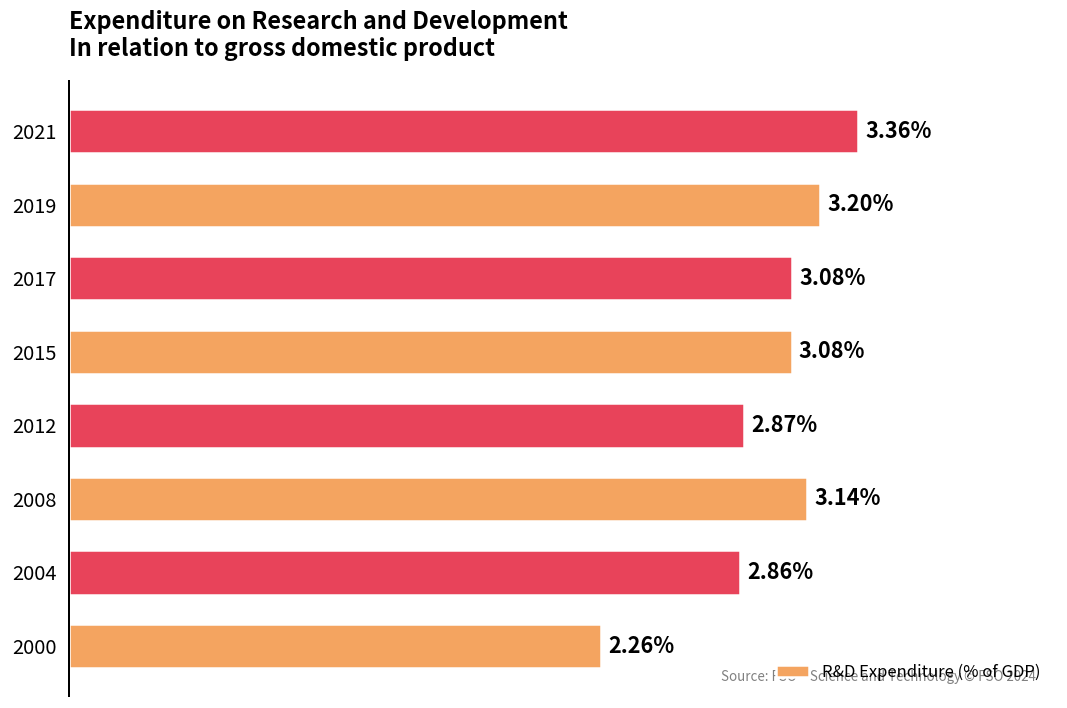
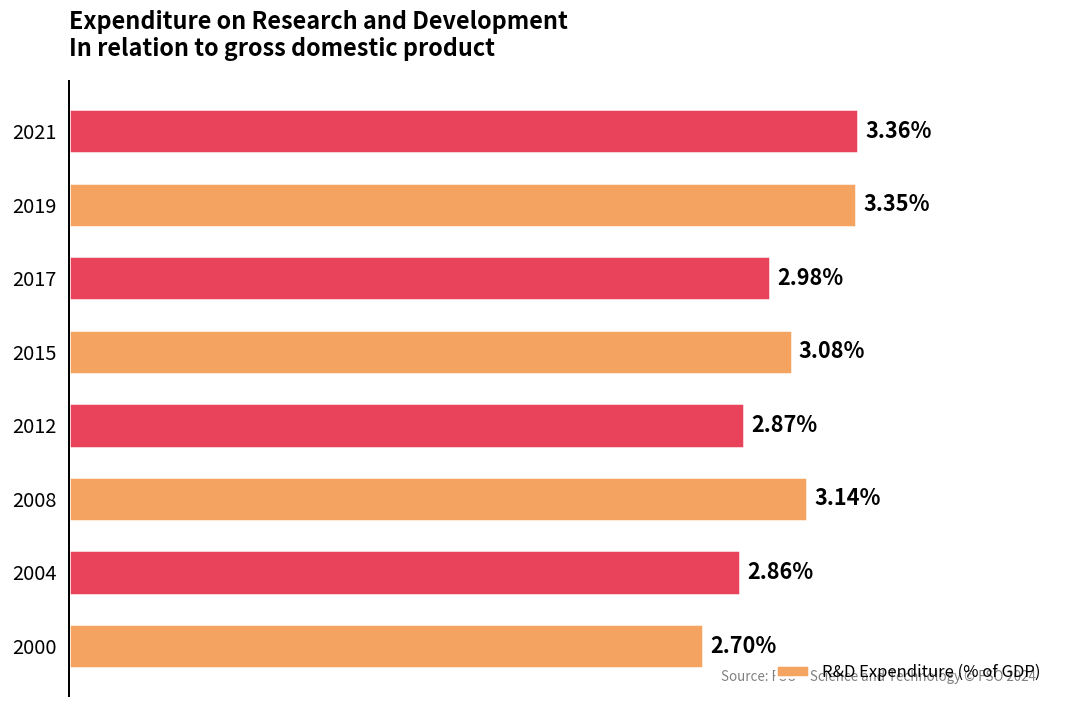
  {
    "2021": "3.36%",
-   "2019": "3.20%",
-   "2017": "3.08%",
+   "2019": "3.35%",
+   "2017": "2.98%",
    "2015": "3.08%",
    "2012": "2.87%",
    "2008": "3.14%",
    "2004": "2.86%",
-   "2000": "2.26%"
+   "2000": "2.70%"
  }
